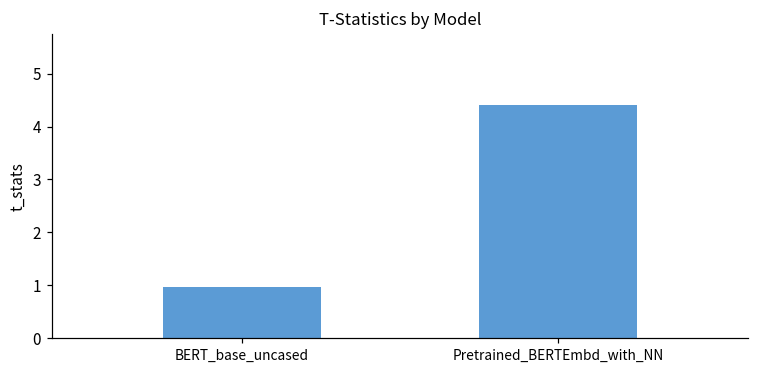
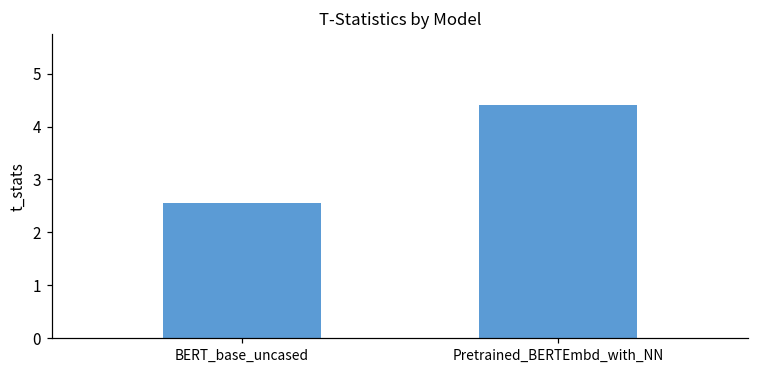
  {
-   "BERT_base_uncased": 1.0,
+   "BERT_base_uncased": 2.6,
    "Pretrained_BERTEmbd_with_NN": 4.4
  }
